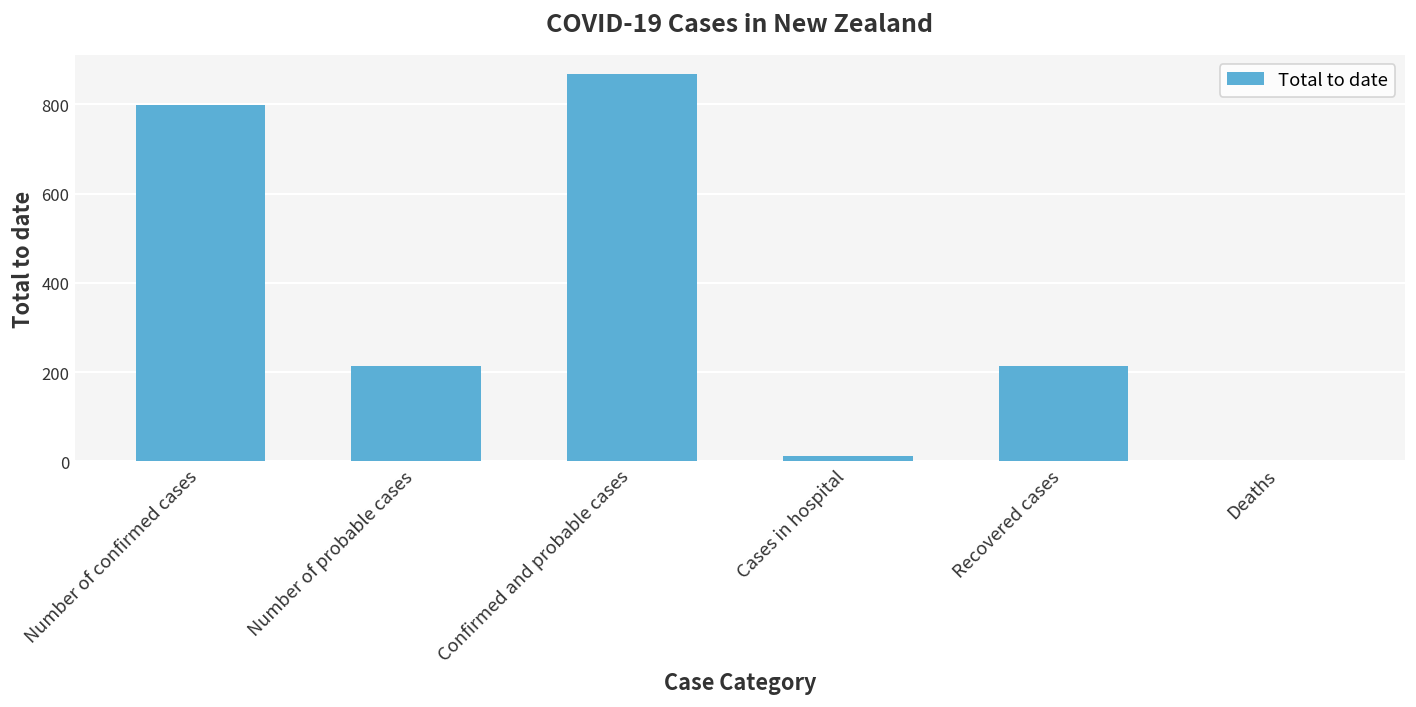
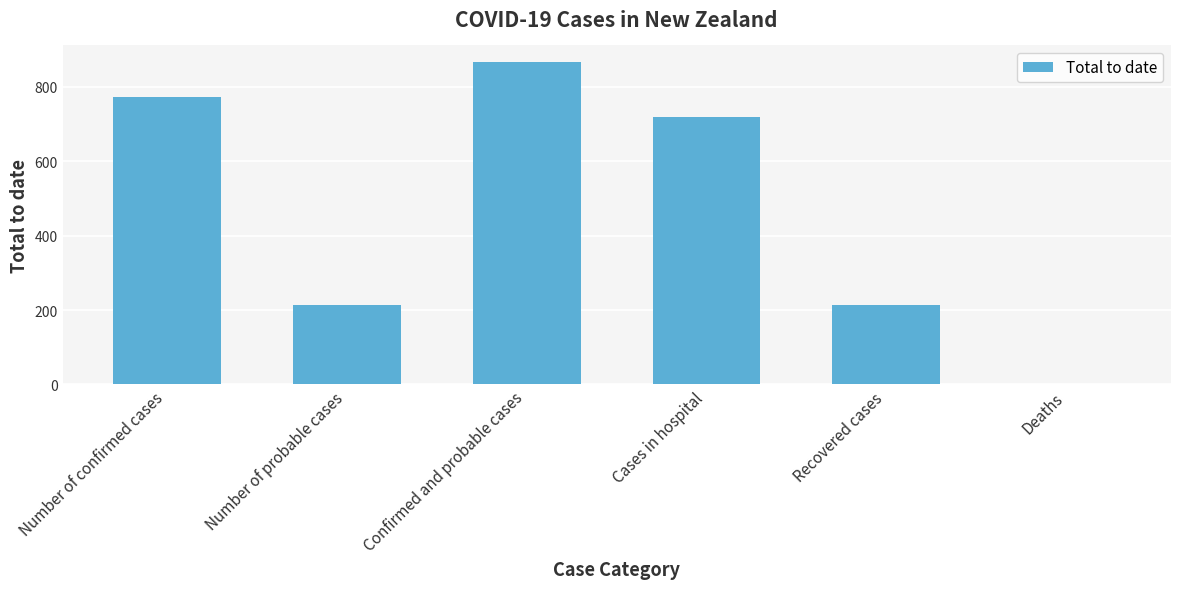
  {
-   "Number of confirmed cases": 800,
+   "Number of confirmed cases": 770,
    "Number of probable cases": 210,
    "Confirmed and probable cases": 870,
-   "Cases in hospital": 10,
+   "Cases in hospital": 720,
    "Recovered cases": 210
  }
